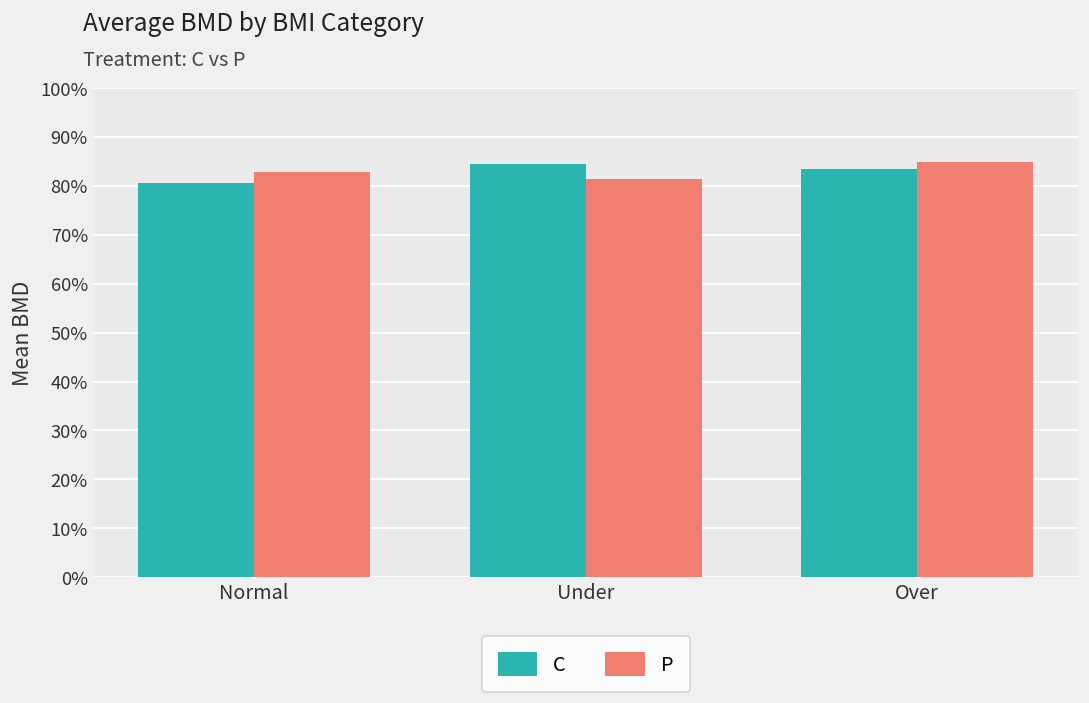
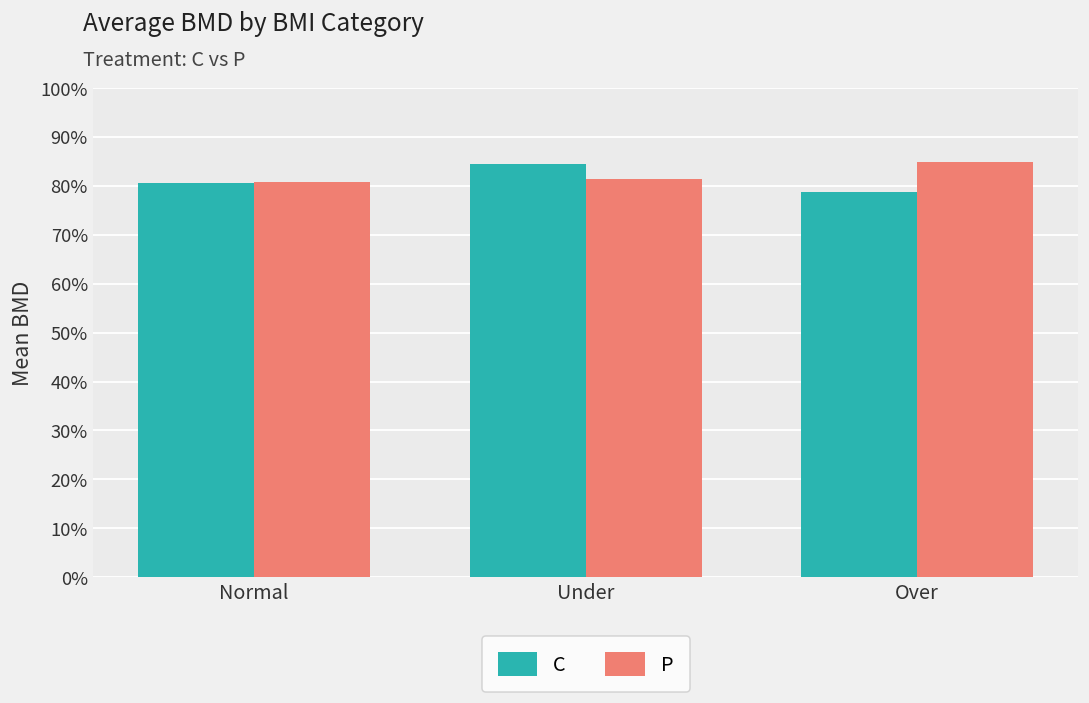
  {
    "C": {
      "Normal": "81%",
      "Under": "84%",
-     "Over": "83%"
+     "Over": "79%"
    },
    "P": {
-     "Normal": "83%",
+     "Normal": "81%",
      "Under": "81%",
      "Over": "85%"
    }
  }
